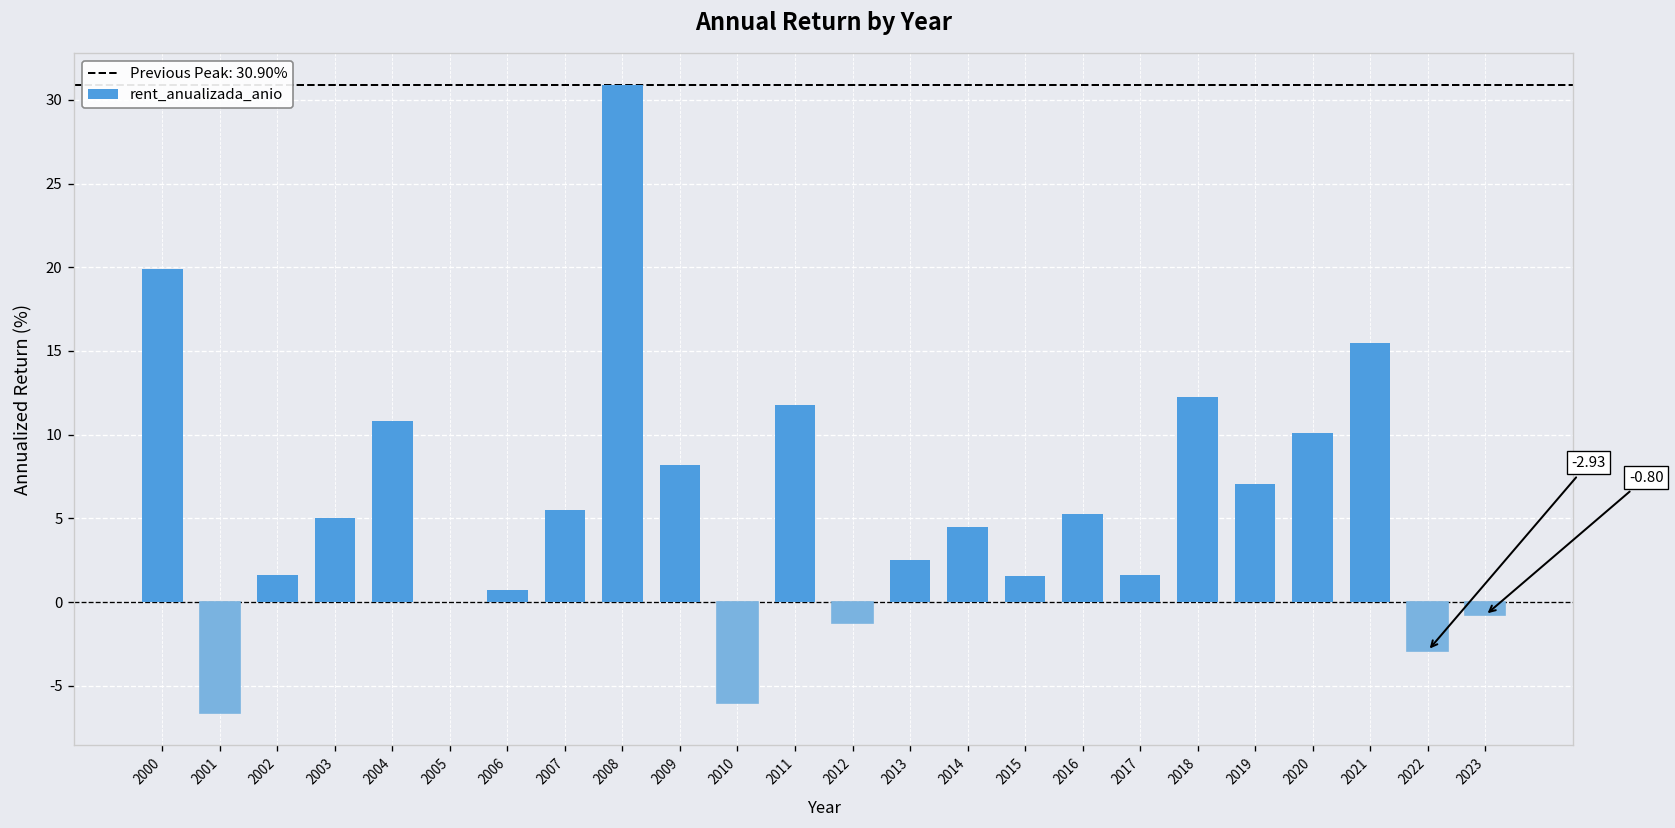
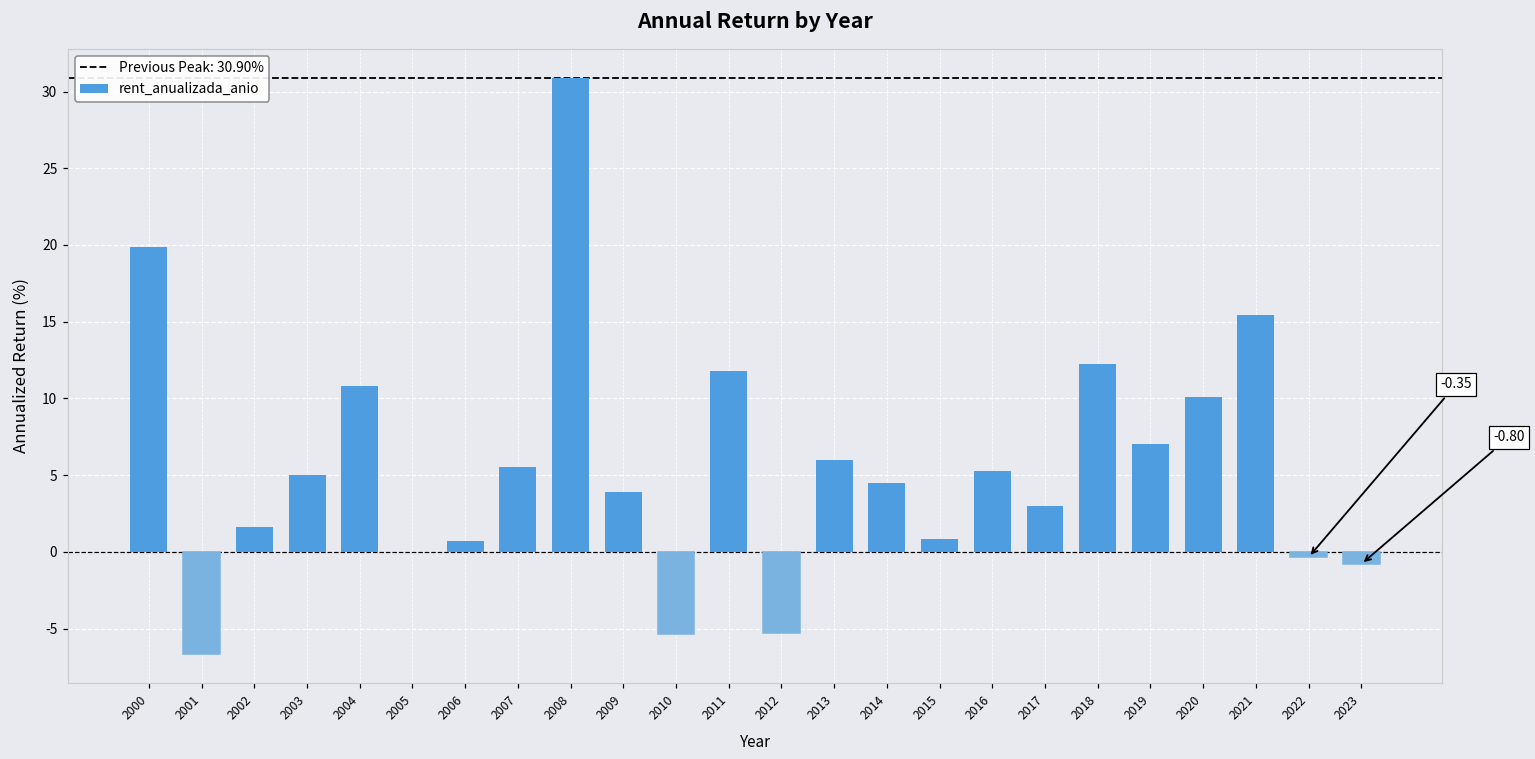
  {
-   "2009": 8.2,
-   "2010": -6.1,
-   "2012": -1.3,
-   "2013": 2.5,
-   "2015": 1.5,
-   "2017": 1.6,
-   "2022": -2.93
+   "2009": 3.9,
+   "2010": -5.4,
+   "2012": -5.3,
+   "2013": 6.0,
+   "2015": 0.9,
+   "2017": 3.0,
+   "2022": -0.35
  }
